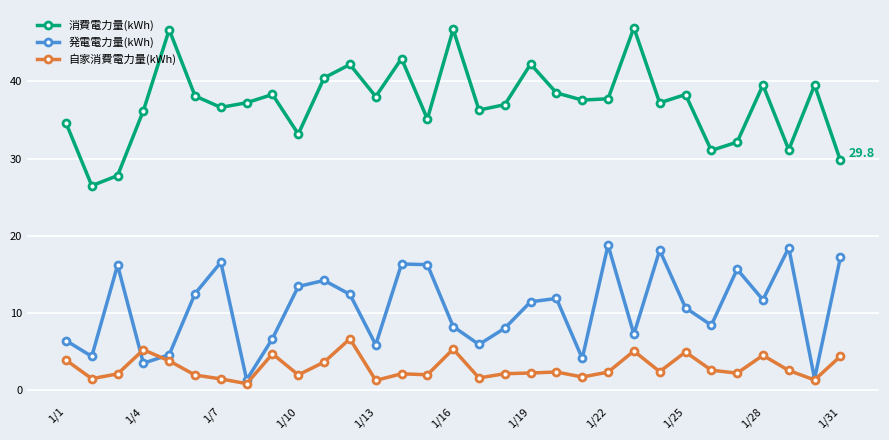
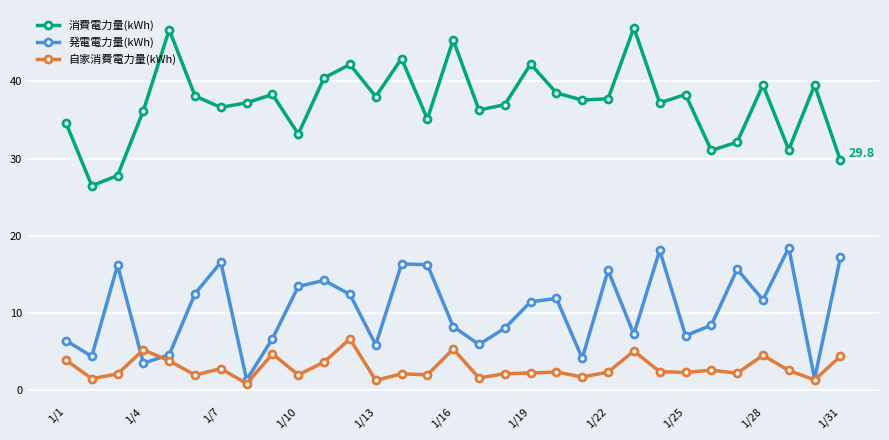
  {
    "消費電力量(kWh)": {
      "1/1": 35,
      "1/4": 36,
      "1/7": 37,
      "1/10": 33,
      "1/13": 38,
-     "1/16": 47,
+     "1/16": 45,
      "1/19": 42,
      "1/22": 38,
      "1/25": 38,
      "1/28": 40
    },
    "発電電力量(kWh)": {
      "1/1": 6,
      "1/4": 4,
      "1/7": 17,
      "1/10": 13,
      "1/13": 6,
      "1/16": 8,
      "1/19": 11,
-     "1/22": 19,
-     "1/25": 11,
+     "1/22": 16,
+     "1/25": 7,
      "1/28": 12,
      "1/31": 17
    },
    "自家消費電力量(kWh)": {
      "1/1": 4,
      "1/4": 5,
-     "1/7": 1,
+     "1/7": 3,
      "1/10": 2,
      "1/13": 1,
      "1/16": 5,
      "1/19": 2,
      "1/22": 2,
-     "1/25": 5,
+     "1/25": 2,
      "1/28": 5,
      "1/31": 4
    }
  }
